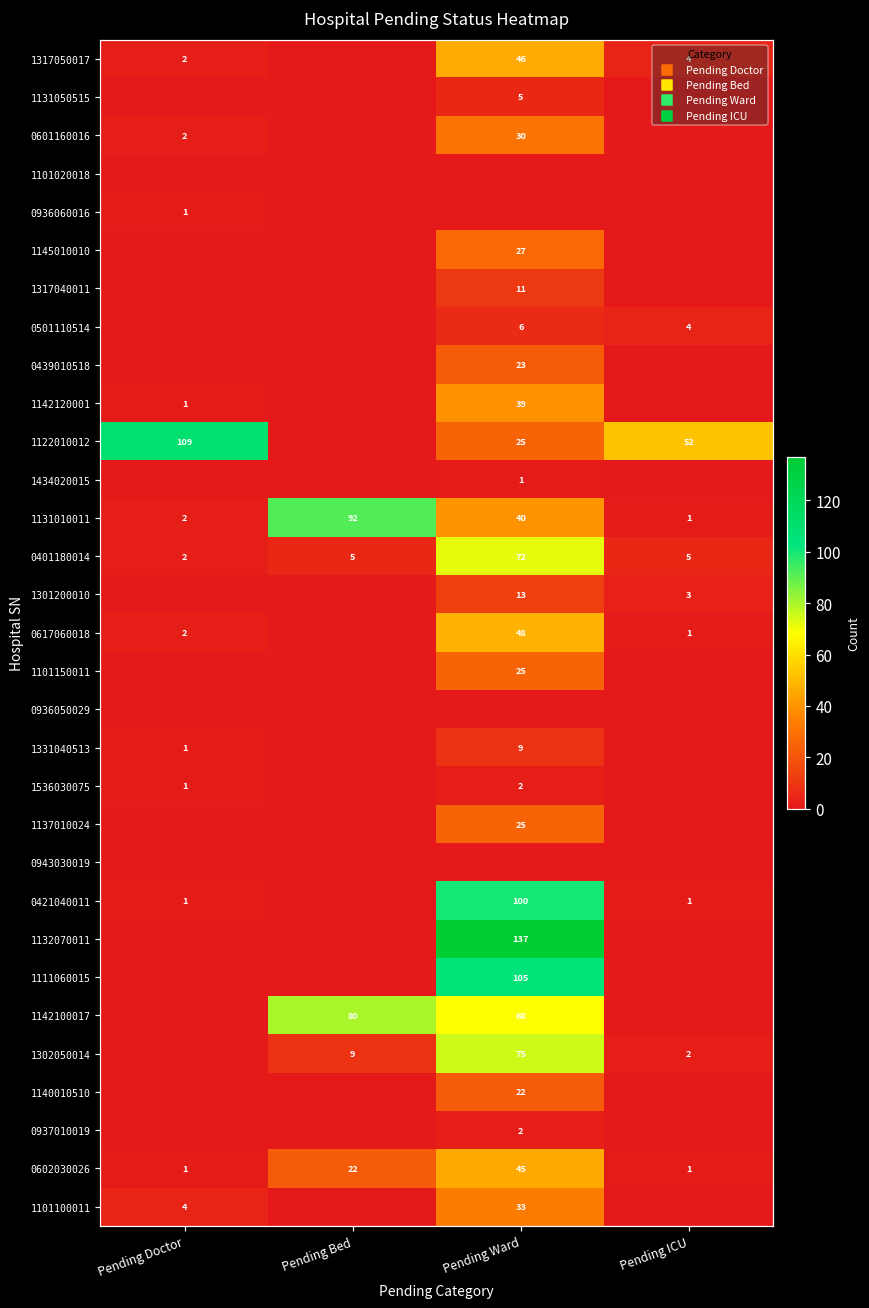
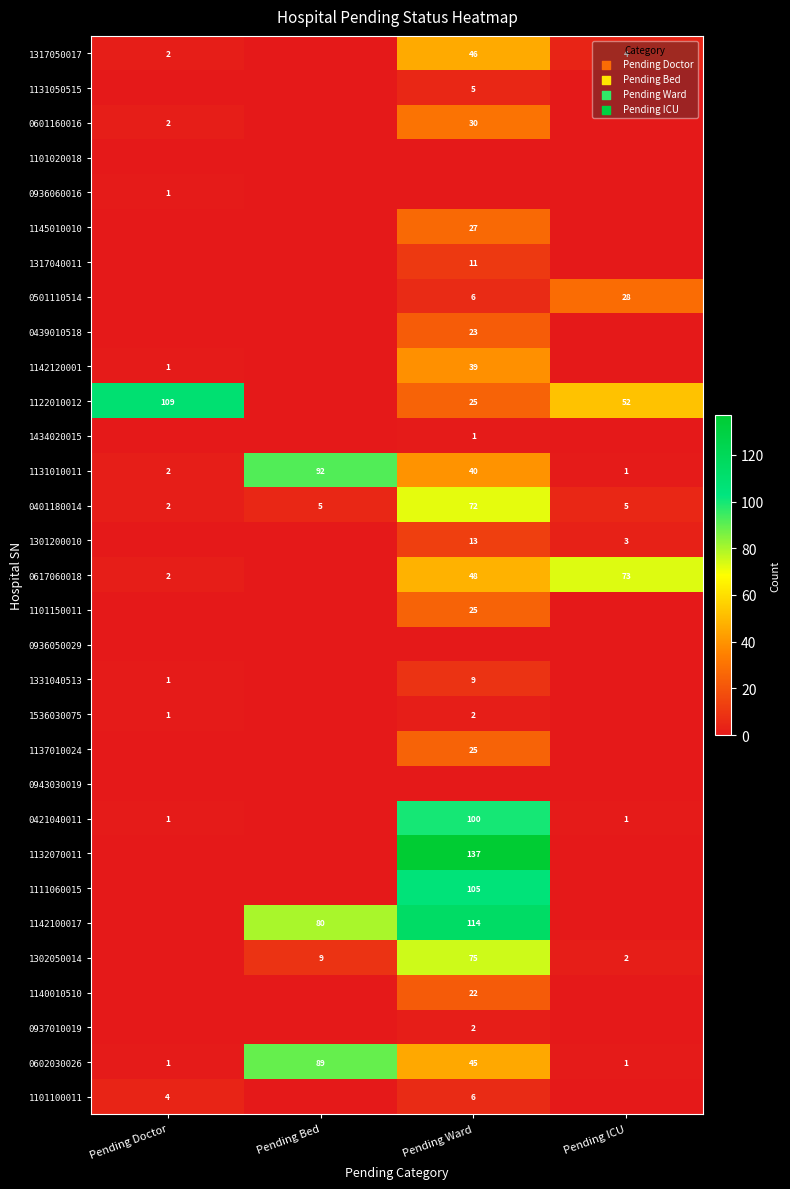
  {
    "1317050017": {
      "Pending Doctor": 2,
      "Pending Ward": 46
    },
    "1131050515": {
      "Pending Ward": 5
    },
    "0601160016": {
      "Pending Doctor": 2,
      "Pending Ward": 30
    },
    "0936060016": {
      "Pending Doctor": 1
    },
    "1145010010": {
      "Pending Ward": 27
    },
    "1317040011": {
      "Pending Ward": 11
    },
    "0501110514": {
      "Pending Ward": 6,
-     "Pending ICU": 4
+     "Pending ICU": 28
    },
    "0439010518": {
      "Pending Ward": 23
    },
    "1142120001": {
      "Pending Doctor": 1,
      "Pending Ward": 39
    },
    "1122010012": {
      "Pending Doctor": 109,
      "Pending Ward": 25,
      "Pending ICU": 52
    },
    "1434020015": {
      "Pending Ward": 1
    },
    "1131010011": {
      "Pending Doctor": 2,
      "Pending Bed": 92,
      "Pending Ward": 40,
      "Pending ICU": 1
    },
    "0401180014": {
      "Pending Doctor": 2,
      "Pending Bed": 5,
      "Pending Ward": 72,
      "Pending ICU": 5
    },
    "1301200010": {
      "Pending Ward": 13,
      "Pending ICU": 3
    },
    "0617060018": {
      "Pending Doctor": 2,
      "Pending Ward": 48,
-     "Pending ICU": 1
+     "Pending ICU": 73
    },
    "1101150011": {
      "Pending Ward": 25
    },
    "1331040513": {
      "Pending Doctor": 1,
      "Pending Ward": 9
    },
    "1536030075": {
      "Pending Doctor": 1,
      "Pending Ward": 2
    },
    "1137010024": {
      "Pending Ward": 25
    },
    "0421040011": {
      "Pending Doctor": 1,
      "Pending Ward": 100,
      "Pending ICU": 1
    },
    "1132070011": {
      "Pending Ward": 137
    },
    "1111060015": {
      "Pending Ward": 105
    },
    "1142100017": {
      "Pending Bed": 80,
-     "Pending Ward": 68
+     "Pending Ward": 114
    },
    "1302050014": {
      "Pending Bed": 9,
      "Pending Ward": 75,
      "Pending ICU": 2
    },
    "1140010510": {
      "Pending Ward": 22
    },
    "0937010019": {
      "Pending Ward": 2
    },
    "0602030026": {
      "Pending Doctor": 1,
-     "Pending Bed": 22,
+     "Pending Bed": 89,
      "Pending Ward": 45,
      "Pending ICU": 1
    },
    "1101100011": {
      "Pending Doctor": 4,
-     "Pending Ward": 33
+     "Pending Ward": 6
    }
  }
